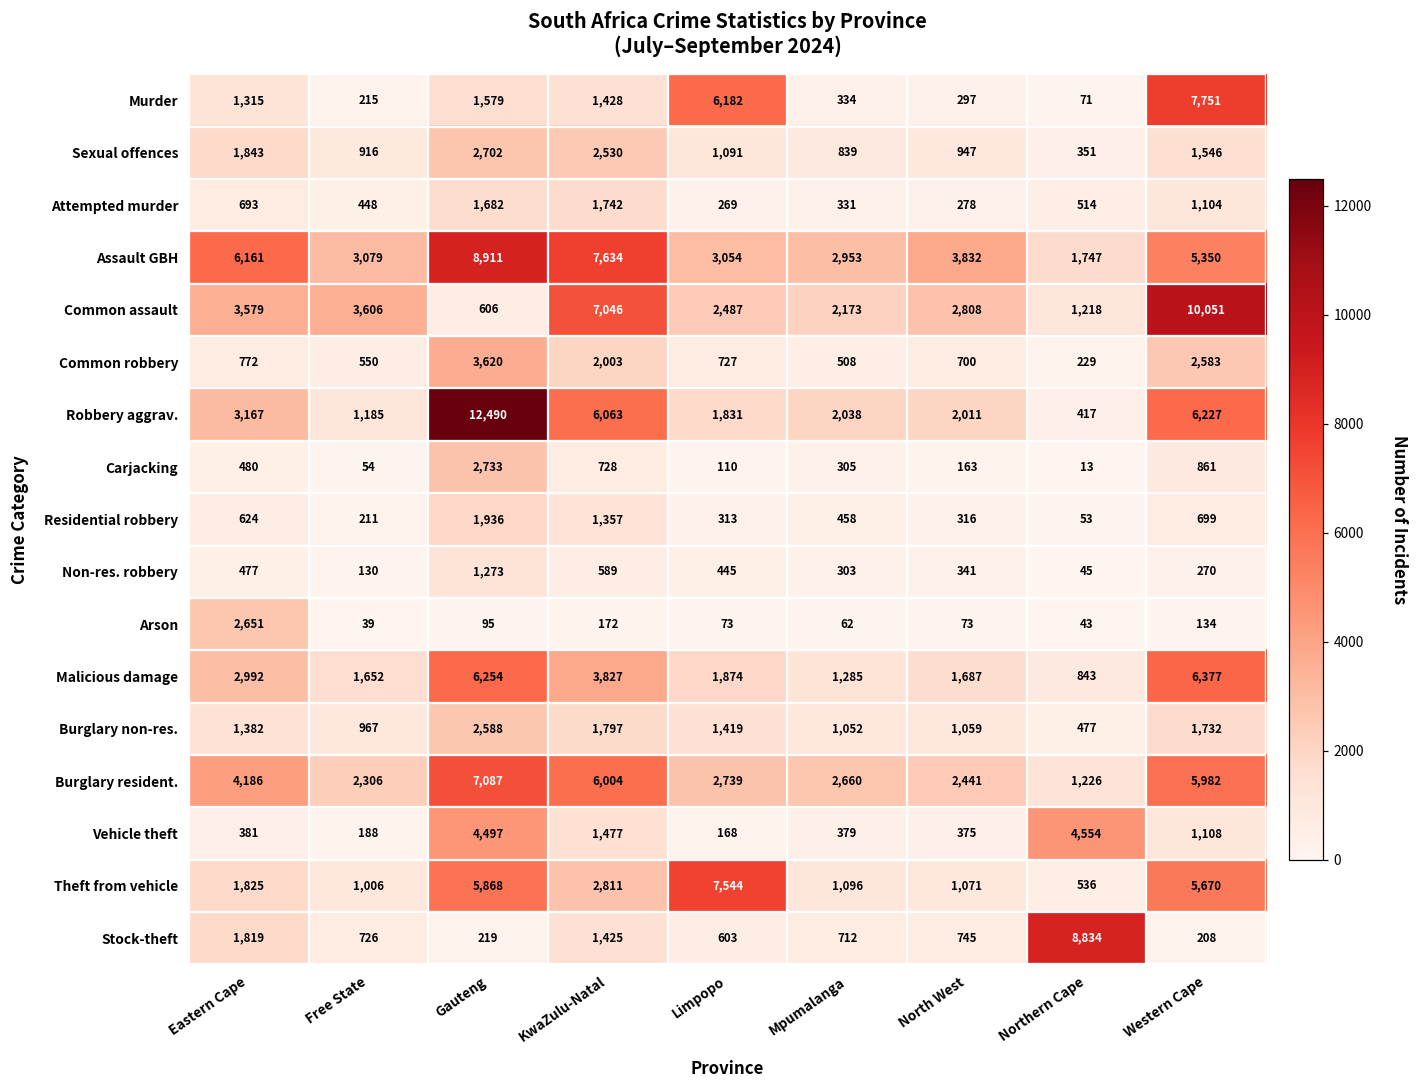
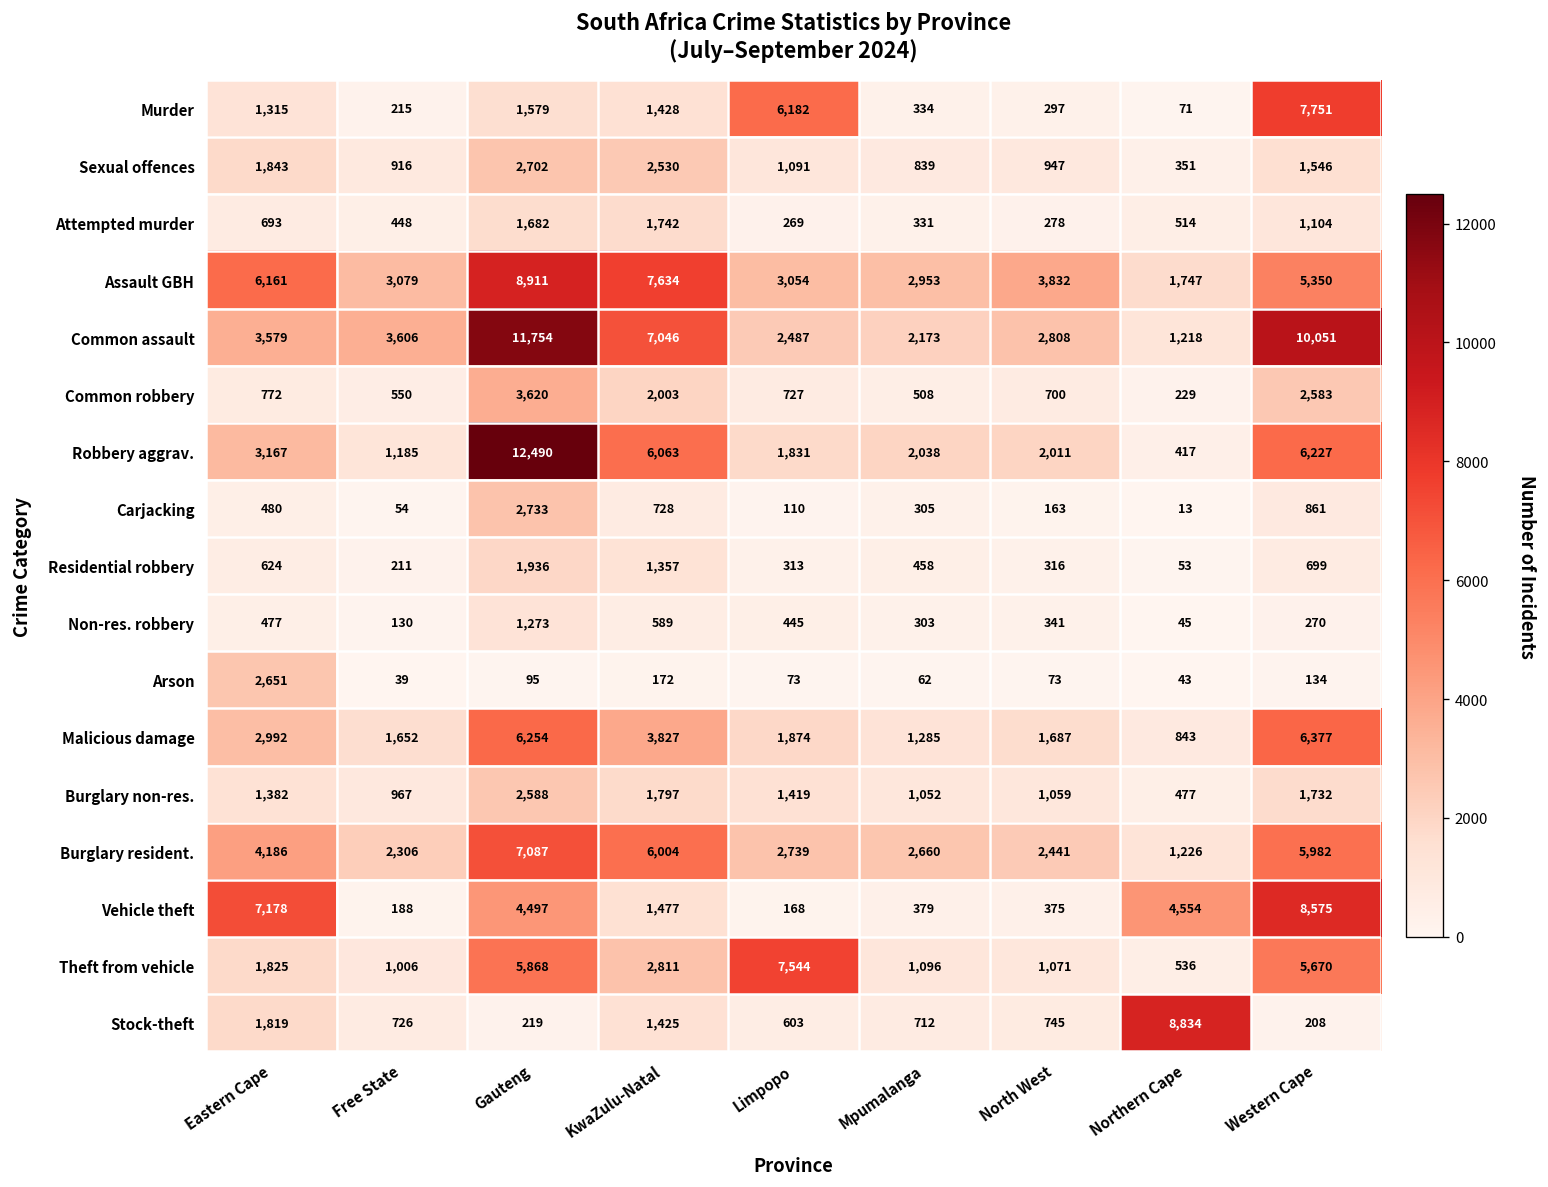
  {
    "Murder": {
      "Eastern Cape": "1,315",
      "Free State": "215",
      "Gauteng": "1,579",
      "KwaZulu-Natal": "1,428",
      "Limpopo": "6,182",
      "Mpumalanga": "334",
      "North West": "297",
      "Northern Cape": "71",
      "Western Cape": "7,751"
    },
    "Sexual offences": {
      "Eastern Cape": "1,843",
      "Free State": "916",
      "Gauteng": "2,702",
      "KwaZulu-Natal": "2,530",
      "Limpopo": "1,091",
      "Mpumalanga": "839",
      "North West": "947",
      "Northern Cape": "351",
      "Western Cape": "1,546"
    },
    "Attempted murder": {
      "Eastern Cape": "693",
      "Free State": "448",
      "Gauteng": "1,682",
      "KwaZulu-Natal": "1,742",
      "Limpopo": "269",
      "Mpumalanga": "331",
      "North West": "278",
      "Northern Cape": "514",
      "Western Cape": "1,104"
    },
    "Assault GBH": {
      "Eastern Cape": "6,161",
      "Free State": "3,079",
      "Gauteng": "8,911",
      "KwaZulu-Natal": "7,634",
      "Limpopo": "3,054",
      "Mpumalanga": "2,953",
      "North West": "3,832",
      "Northern Cape": "1,747",
      "Western Cape": "5,350"
    },
    "Common assault": {
      "Eastern Cape": "3,579",
      "Free State": "3,606",
-     "Gauteng": "606",
+     "Gauteng": "11,754",
      "KwaZulu-Natal": "7,046",
      "Limpopo": "2,487",
      "Mpumalanga": "2,173",
      "North West": "2,808",
      "Northern Cape": "1,218",
      "Western Cape": "10,051"
    },
    "Common robbery": {
      "Eastern Cape": "772",
      "Free State": "550",
      "Gauteng": "3,620",
      "KwaZulu-Natal": "2,003",
      "Limpopo": "727",
      "Mpumalanga": "508",
      "North West": "700",
      "Northern Cape": "229",
      "Western Cape": "2,583"
    },
    "Robbery aggrav.": {
      "Eastern Cape": "3,167",
      "Free State": "1,185",
      "Gauteng": "12,490",
      "KwaZulu-Natal": "6,063",
      "Limpopo": "1,831",
      "Mpumalanga": "2,038",
      "North West": "2,011",
      "Northern Cape": "417",
      "Western Cape": "6,227"
    },
    "Carjacking": {
      "Eastern Cape": "480",
      "Free State": "54",
      "Gauteng": "2,733",
      "KwaZulu-Natal": "728",
      "Limpopo": "110",
      "Mpumalanga": "305",
      "North West": "163",
      "Northern Cape": "13",
      "Western Cape": "861"
    },
    "Residential robbery": {
      "Eastern Cape": "624",
      "Free State": "211",
      "Gauteng": "1,936",
      "KwaZulu-Natal": "1,357",
      "Limpopo": "313",
      "Mpumalanga": "458",
      "North West": "316",
      "Northern Cape": "53",
      "Western Cape": "699"
    },
    "Non-res. robbery": {
      "Eastern Cape": "477",
      "Free State": "130",
      "Gauteng": "1,273",
      "KwaZulu-Natal": "589",
      "Limpopo": "445",
      "Mpumalanga": "303",
      "North West": "341",
      "Northern Cape": "45",
      "Western Cape": "270"
    },
    "Arson": {
      "Eastern Cape": "2,651",
      "Free State": "39",
      "Gauteng": "95",
      "KwaZulu-Natal": "172",
      "Limpopo": "73",
      "Mpumalanga": "62",
      "North West": "73",
      "Northern Cape": "43",
      "Western Cape": "134"
    },
    "Malicious damage": {
      "Eastern Cape": "2,992",
      "Free State": "1,652",
      "Gauteng": "6,254",
      "KwaZulu-Natal": "3,827",
      "Limpopo": "1,874",
      "Mpumalanga": "1,285",
      "North West": "1,687",
      "Northern Cape": "843",
      "Western Cape": "6,377"
    },
    "Burglary non-res.": {
      "Eastern Cape": "1,382",
      "Free State": "967",
      "Gauteng": "2,588",
      "KwaZulu-Natal": "1,797",
      "Limpopo": "1,419",
      "Mpumalanga": "1,052",
      "North West": "1,059",
      "Northern Cape": "477",
      "Western Cape": "1,732"
    },
    "Burglary resident.": {
      "Eastern Cape": "4,186",
      "Free State": "2,306",
      "Gauteng": "7,087",
      "KwaZulu-Natal": "6,004",
      "Limpopo": "2,739",
      "Mpumalanga": "2,660",
      "North West": "2,441",
      "Northern Cape": "1,226",
      "Western Cape": "5,982"
    },
    "Vehicle theft": {
-     "Eastern Cape": "381",
+     "Eastern Cape": "7,178",
      "Free State": "188",
      "Gauteng": "4,497",
      "KwaZulu-Natal": "1,477",
      "Limpopo": "168",
      "Mpumalanga": "379",
      "North West": "375",
      "Northern Cape": "4,554",
-     "Western Cape": "1,108"
+     "Western Cape": "8,575"
    },
    "Theft from vehicle": {
      "Eastern Cape": "1,825",
      "Free State": "1,006",
      "Gauteng": "5,868",
      "KwaZulu-Natal": "2,811",
      "Limpopo": "7,544",
      "Mpumalanga": "1,096",
      "North West": "1,071",
      "Northern Cape": "536",
      "Western Cape": "5,670"
    },
    "Stock-theft": {
      "Eastern Cape": "1,819",
      "Free State": "726",
      "Gauteng": "219",
      "KwaZulu-Natal": "1,425",
      "Limpopo": "603",
      "Mpumalanga": "712",
      "North West": "745",
      "Northern Cape": "8,834",
      "Western Cape": "208"
    }
  }
